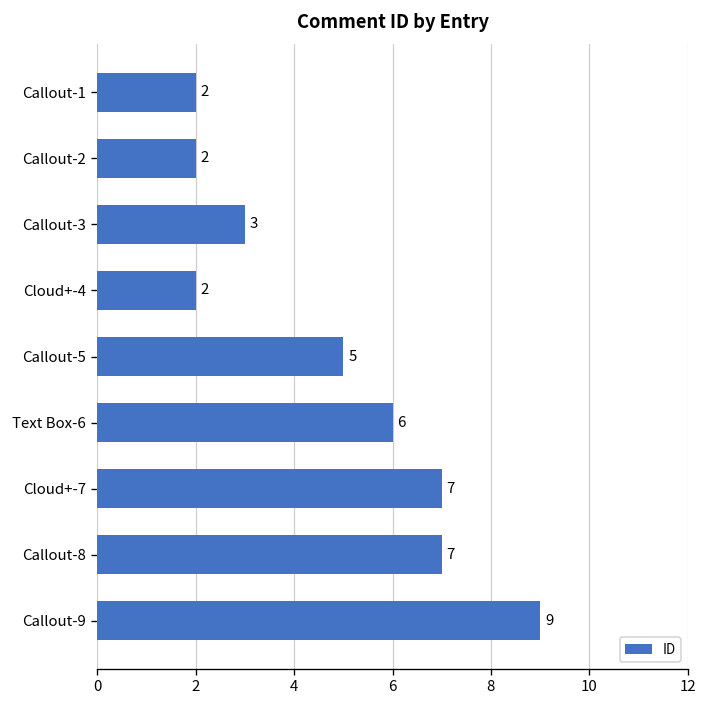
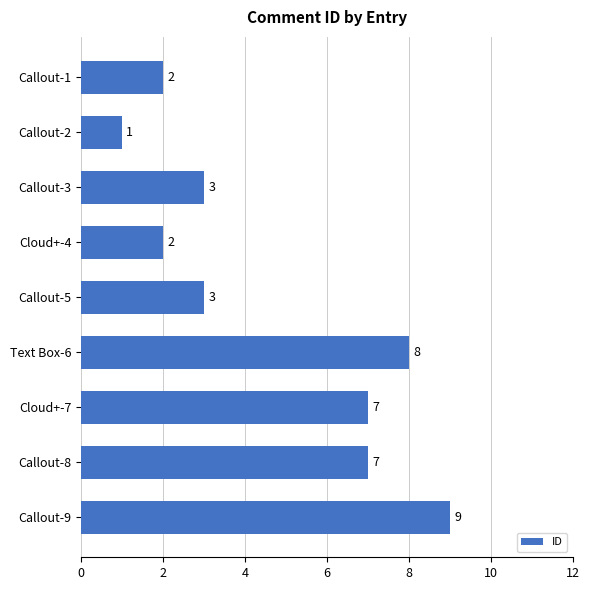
  {
    "Callout-1": 2,
-   "Callout-2": 2,
+   "Callout-2": 1,
    "Callout-3": 3,
    "Cloud+-4": 2,
-   "Callout-5": 5,
-   "Text Box-6": 6,
+   "Callout-5": 3,
+   "Text Box-6": 8,
    "Cloud+-7": 7,
    "Callout-8": 7,
    "Callout-9": 9
  }
